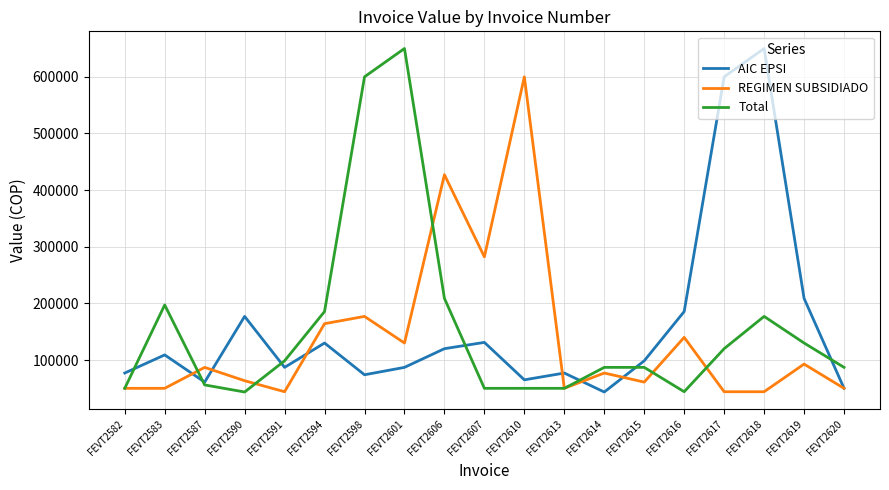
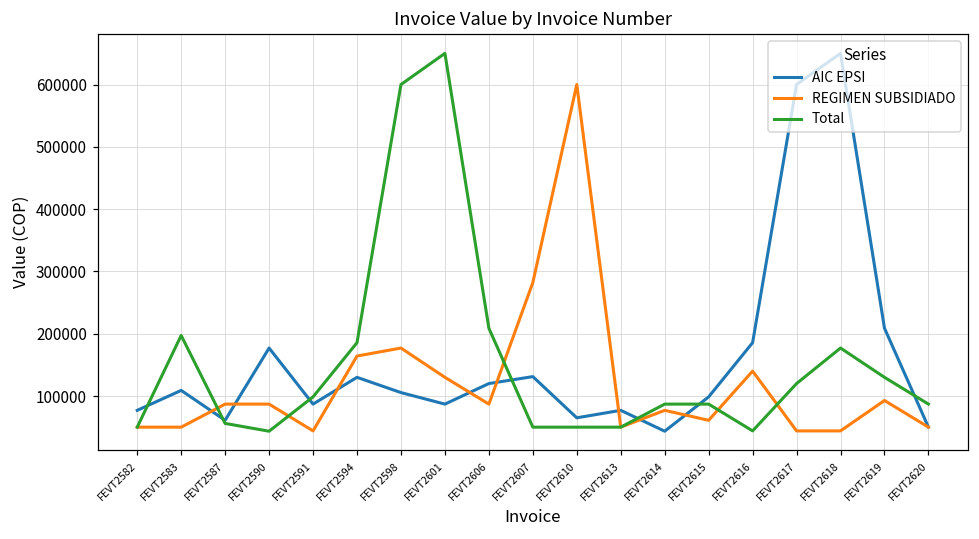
  {
    "AIC EPSI": {
      "FEVT2582": 80000,
      "FEVT2583": 110000,
      "FEVT2587": 60000,
      "FEVT2590": 180000,
      "FEVT2591": 90000,
      "FEVT2594": 130000,
-     "FEVT2598": 70000,
+     "FEVT2598": 110000,
      "FEVT2601": 90000,
      "FEVT2606": 120000,
      "FEVT2607": 130000,
      "FEVT2610": 70000,
      "FEVT2613": 80000,
      "FEVT2614": 40000,
      "FEVT2615": 100000,
      "FEVT2616": 190000,
      "FEVT2619": 210000
    },
    "REGIMEN SUBSIDIADO": {
      "FEVT2583": 50000,
      "FEVT2587": 90000,
-     "FEVT2590": 60000,
+     "FEVT2590": 90000,
      "FEVT2591": 40000,
      "FEVT2594": 160000,
      "FEVT2598": 180000,
      "FEVT2601": 130000,
-     "FEVT2606": 430000,
+     "FEVT2606": 90000,
      "FEVT2607": 280000,
      "FEVT2610": 600000,
      "FEVT2614": 80000,
      "FEVT2615": 60000,
      "FEVT2616": 140000,
      "FEVT2617": 40000,
      "FEVT2618": 40000,
      "FEVT2619": 90000
    },
    "Total": {
      "FEVT2583": 200000,
      "FEVT2587": 60000,
      "FEVT2590": 40000,
      "FEVT2591": 100000,
      "FEVT2594": 190000,
      "FEVT2598": 600000,
      "FEVT2601": 650000,
      "FEVT2606": 210000,
      "FEVT2607": 50000,
      "FEVT2610": 50000,
      "FEVT2614": 90000,
      "FEVT2615": 90000,
      "FEVT2616": 40000,
      "FEVT2617": 120000,
      "FEVT2618": 180000,
      "FEVT2619": 130000,
      "FEVT2620": 90000
    }
  }
